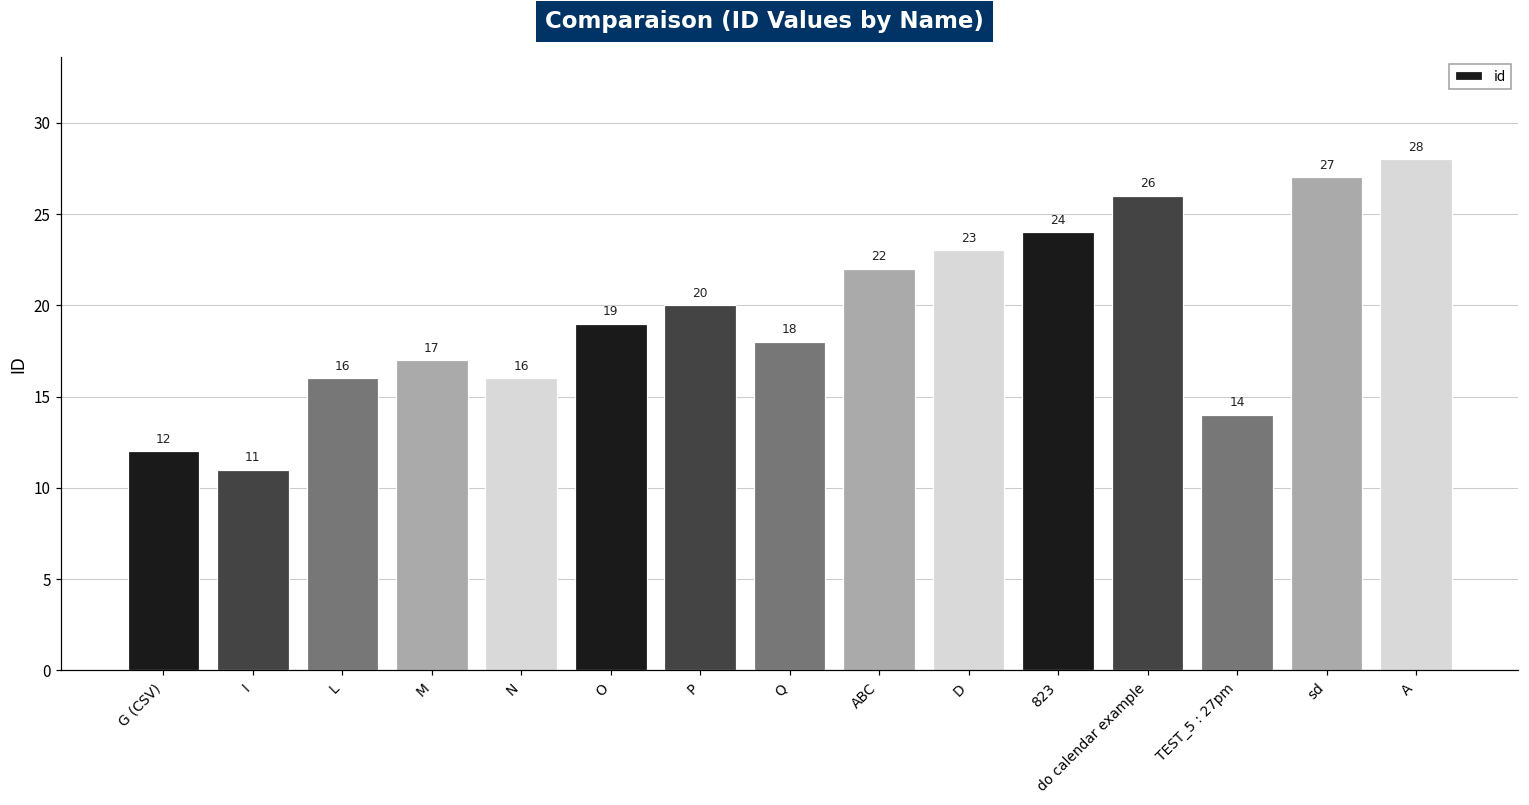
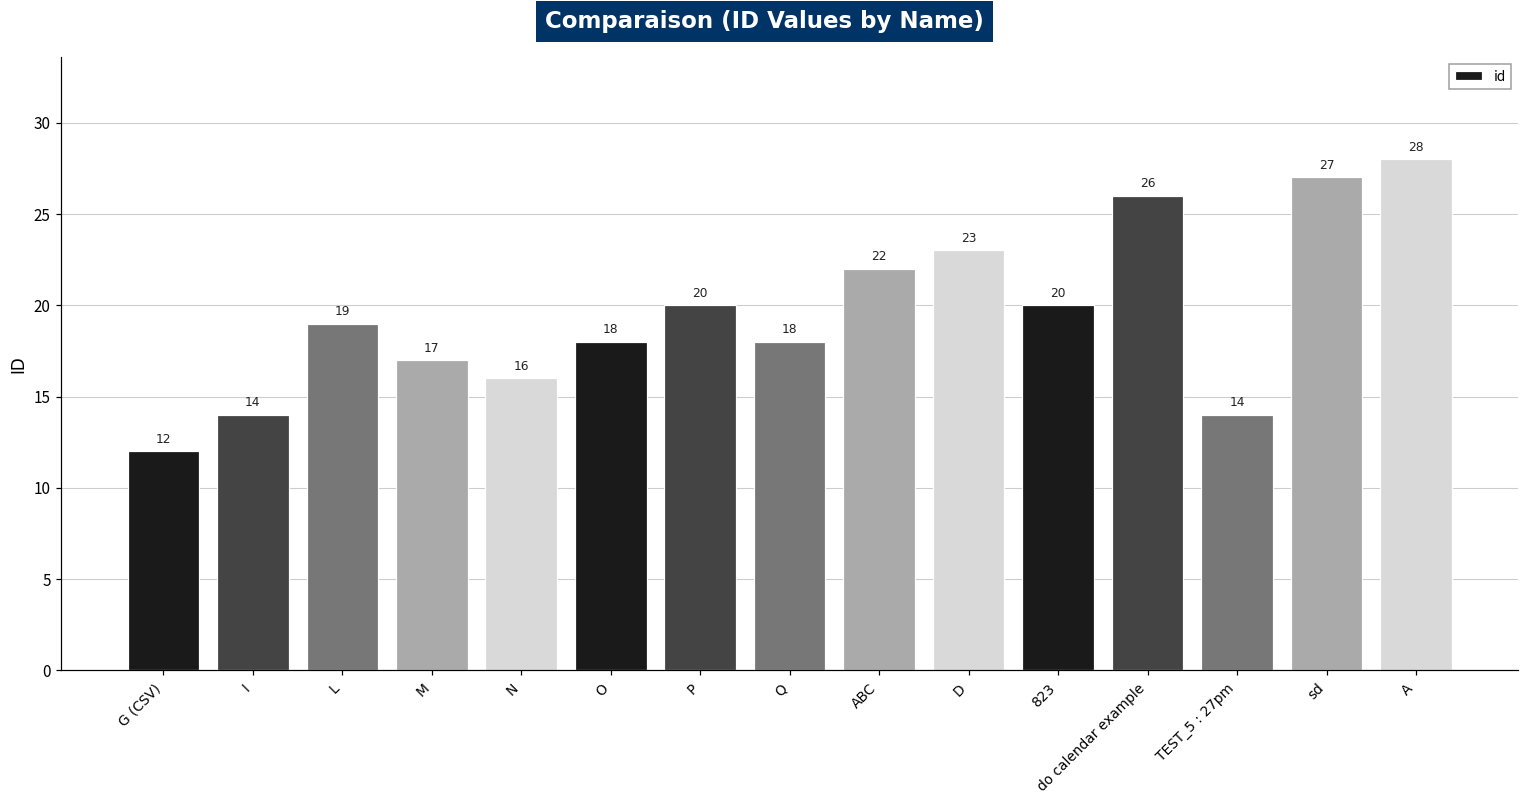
  {
    "G (CSV)": 12,
-   "I": 11,
-   "L": 16,
+   "I": 14,
+   "L": 19,
    "M": 17,
    "N": 16,
-   "O": 19,
+   "O": 18,
    "P": 20,
    "Q": 18,
    "ABC": 22,
    "D": 23,
-   "823": 24,
+   "823": 20,
    "do calendar example": 26,
    "TEST_5 : 27pm": 14,
    "sd": 27,
    "A": 28
  }
